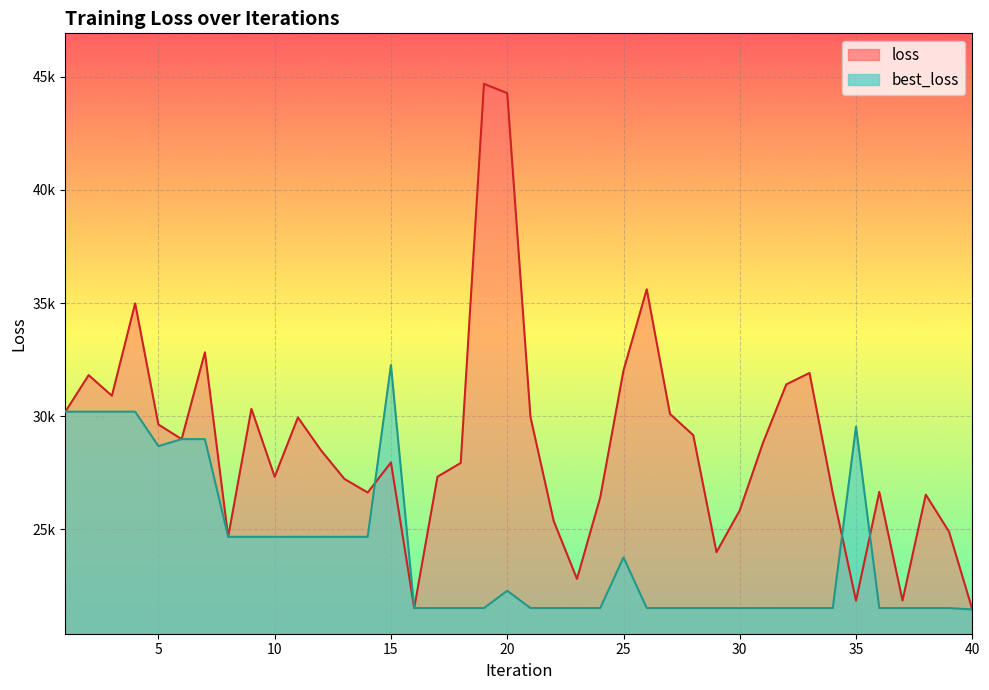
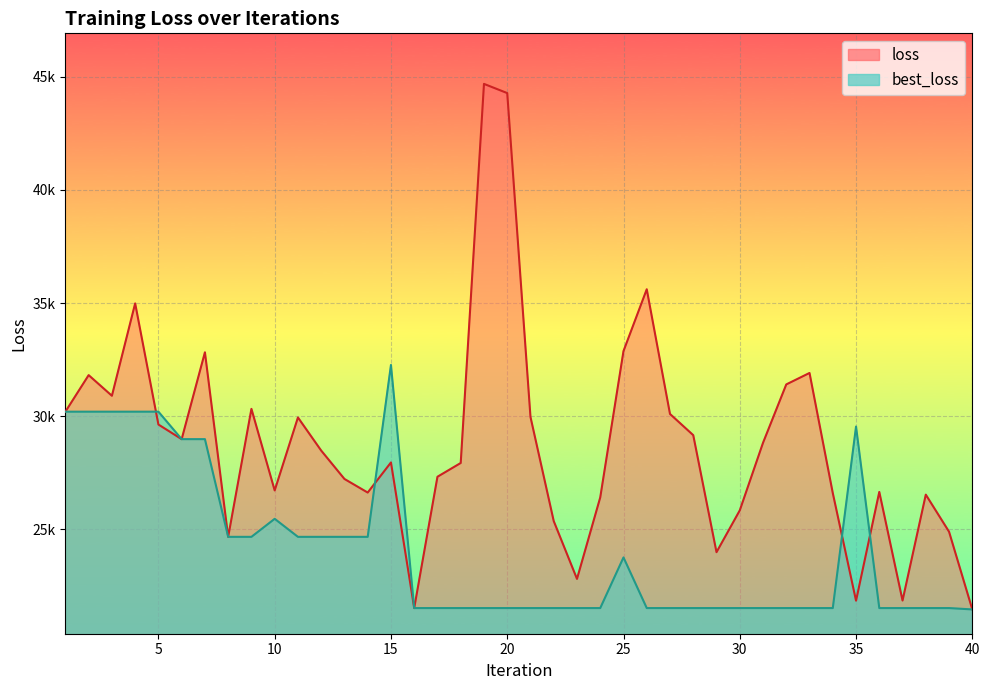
  {
    "loss": {
      "5": 29600,
-     "10": 27300,
+     "10": 26700,
      "15": 28000,
      "20": 44300,
-     "25": 32000,
+     "25": 32900,
      "30": 25800,
      "35": 21900
    },
    "best_loss": {
-     "5": 28700,
-     "10": 24700,
+     "5": 30200,
+     "10": 25500,
      "15": 32300,
-     "20": 22300,
+     "20": 21500,
      "25": 23800,
      "30": 21500,
      "35": 29500
    }
  }
